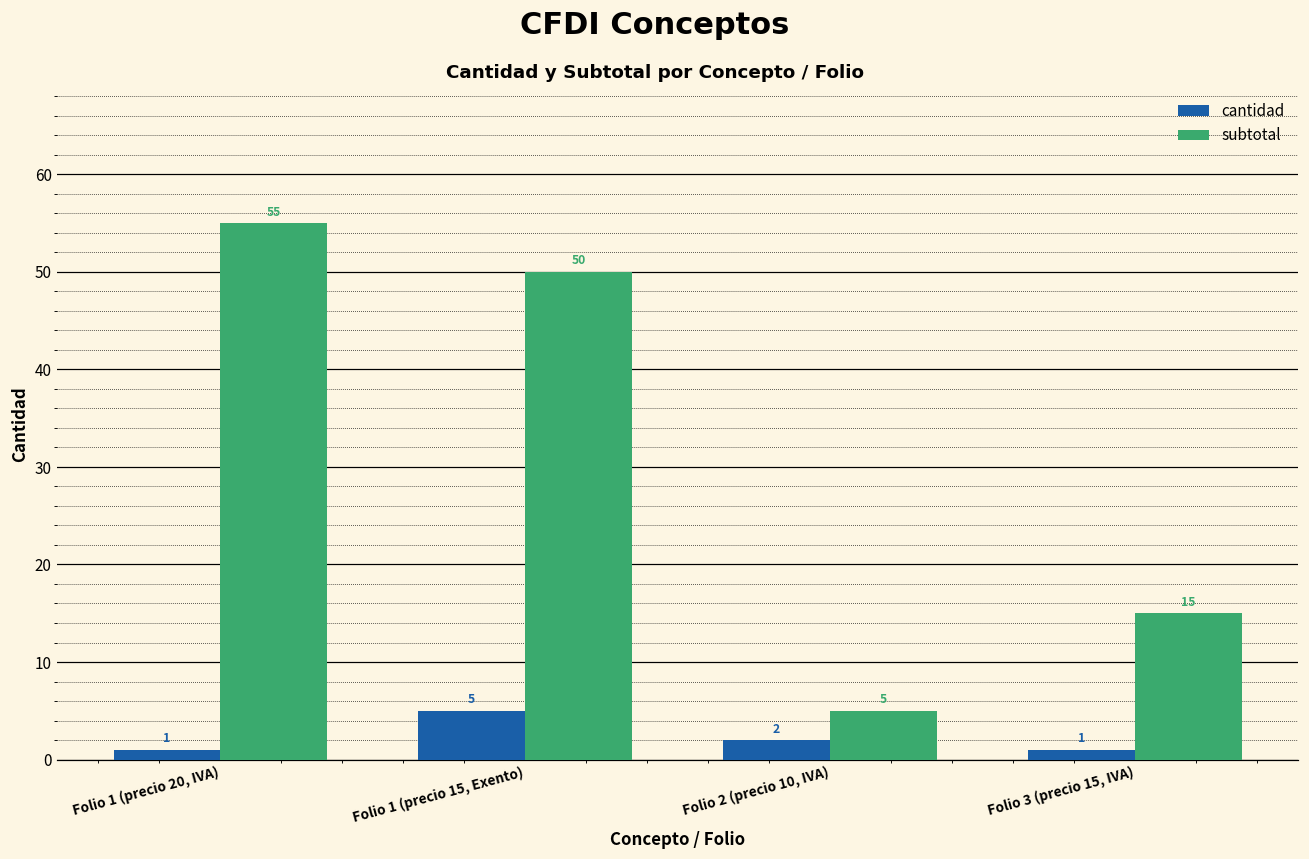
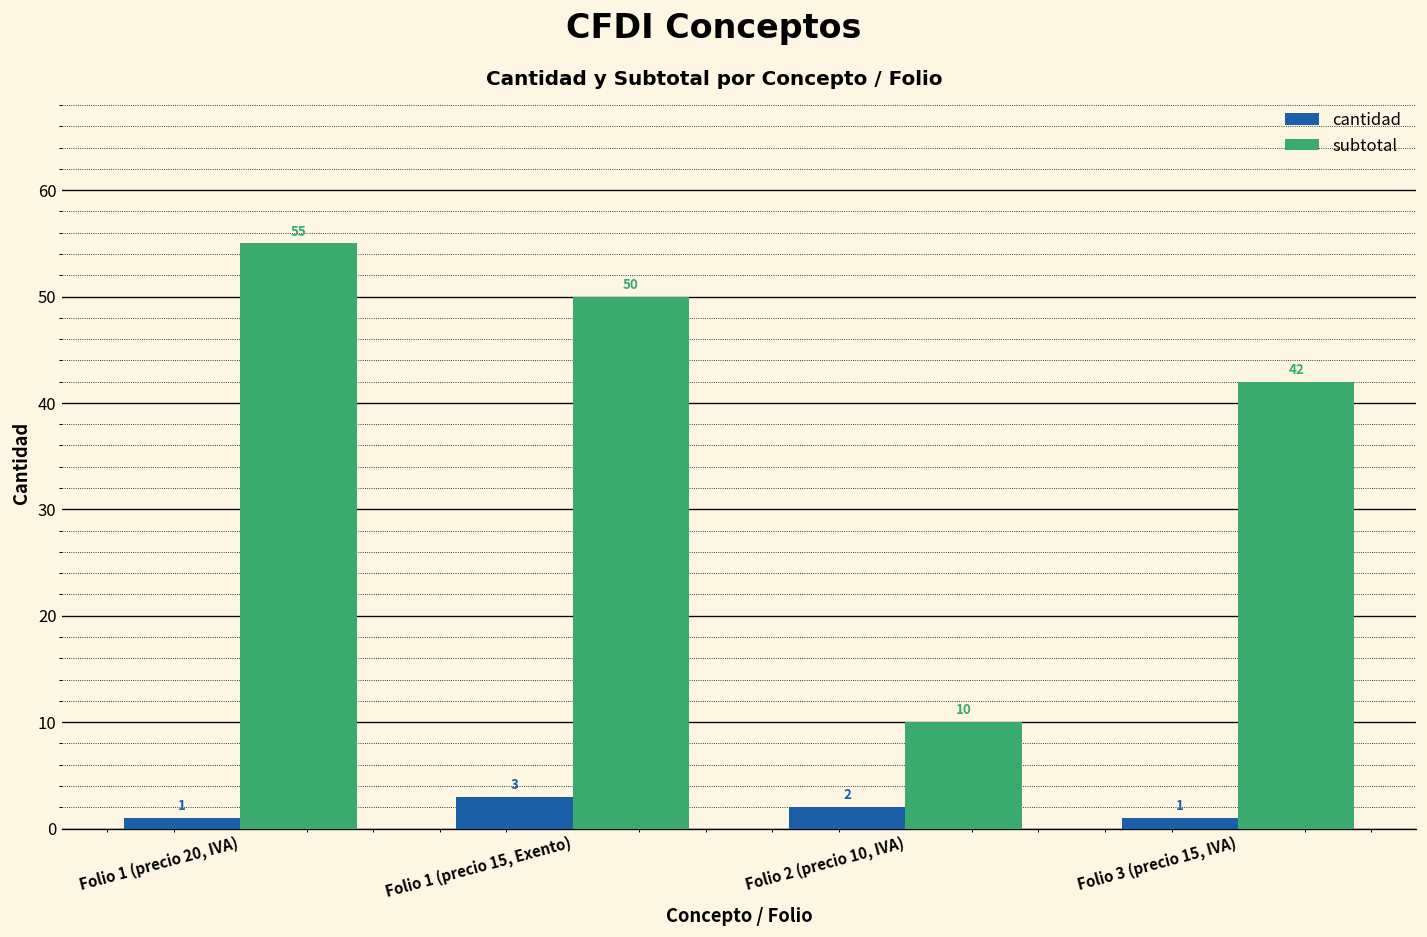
  {
    "cantidad": {
      "Folio 1 (precio 20, IVA)": 1,
-     "Folio 1 (precio 15, Exento)": 5,
+     "Folio 1 (precio 15, Exento)": 3,
      "Folio 2 (precio 10, IVA)": 2,
      "Folio 3 (precio 15, IVA)": 1
    },
    "subtotal": {
      "Folio 1 (precio 20, IVA)": 55,
      "Folio 1 (precio 15, Exento)": 50,
-     "Folio 2 (precio 10, IVA)": 5,
-     "Folio 3 (precio 15, IVA)": 15
+     "Folio 2 (precio 10, IVA)": 10,
+     "Folio 3 (precio 15, IVA)": 42
    }
  }
